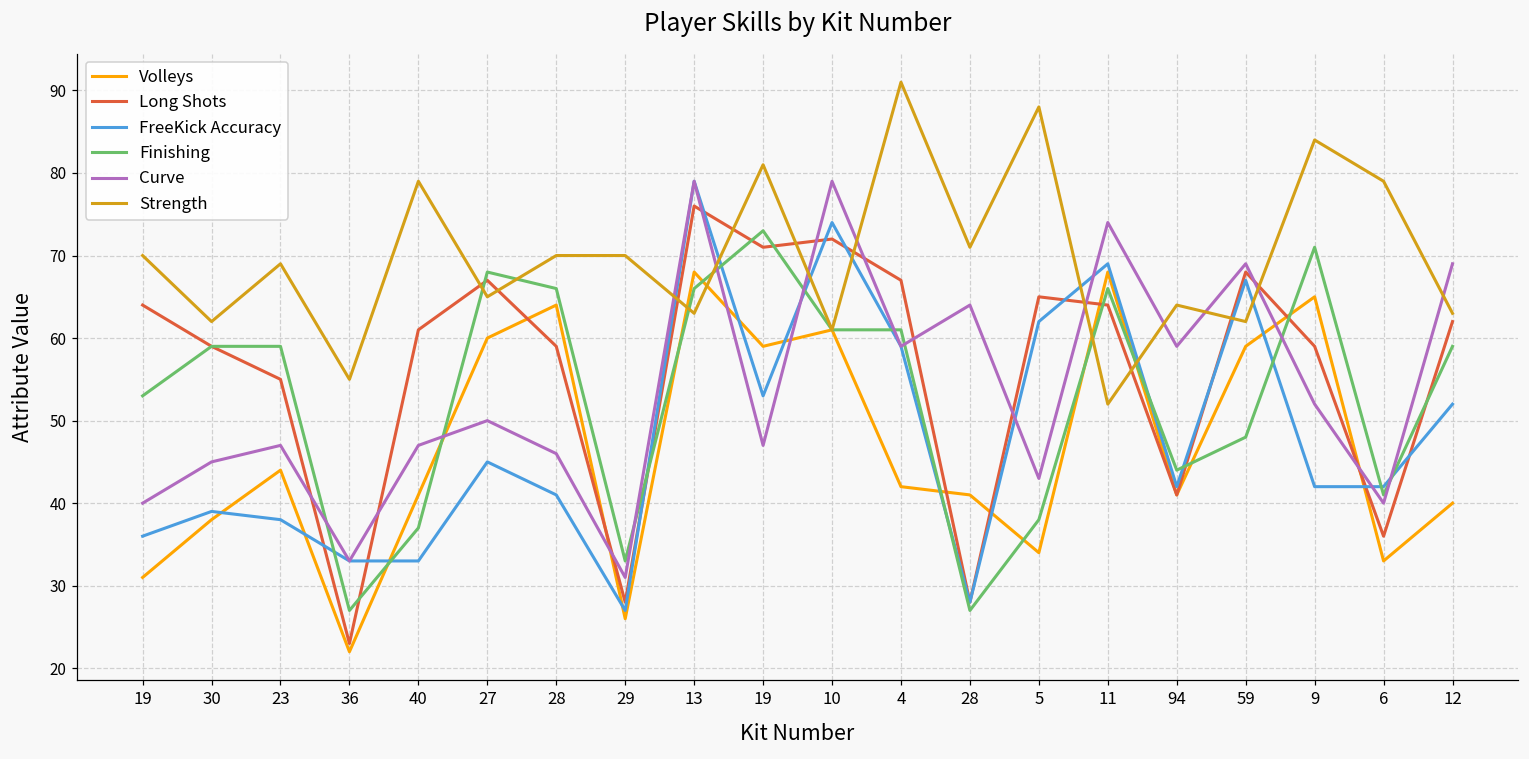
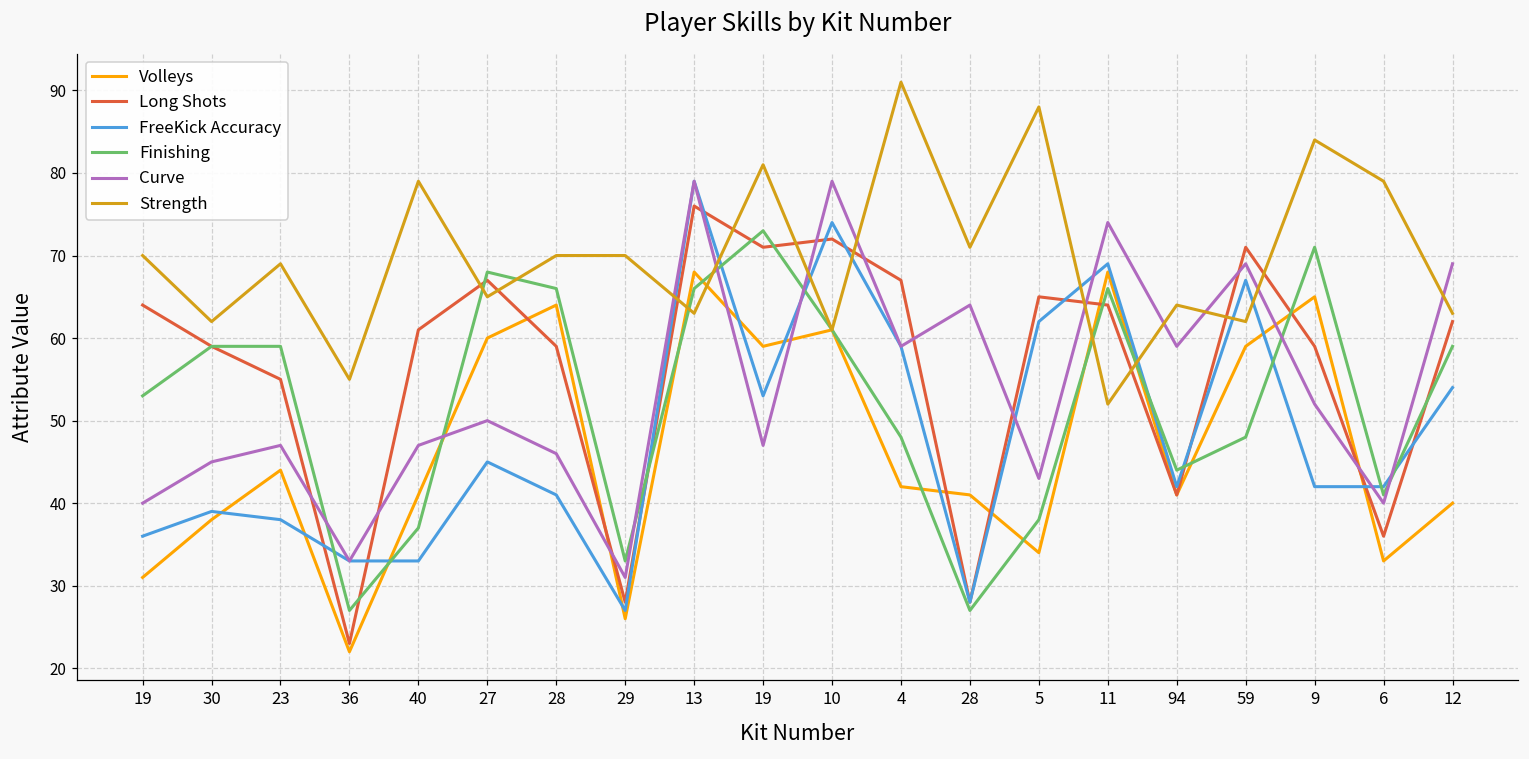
  {
    "Long Shots": {
      "23": 55,
      "36": 23,
      "40": 61,
      "27": 67,
      "29": 28,
      "13": 76,
      "10": 72,
      "4": 67,
      "5": 65,
      "11": 64,
-     "59": 68,
+     "59": 71,
      "9": 59,
      "6": 36,
      "12": 62
    },
    "FreeKick Accuracy": {
      "30": 39,
      "23": 38,
      "40": 33,
      "27": 45,
      "29": 27,
      "10": 74,
      "5": 62,
      "11": 69,
      "94": 42,
      "59": 67,
      "9": 42,
      "6": 42,
-     "12": 52
+     "12": 54
    },
    "Finishing": {
      "23": 59,
      "36": 27,
      "40": 37,
      "27": 68,
      "29": 33,
      "13": 66,
-     "4": 61,
+     "4": 48,
      "5": 38,
      "11": 66,
      "94": 44,
      "59": 48,
      "9": 71,
      "6": 41,
      "12": 59
    },
    "Curve": {
      "30": 45,
      "23": 47,
      "40": 47,
      "27": 50,
      "29": 31,
      "10": 79,
      "5": 43,
      "11": 74,
      "94": 59,
      "59": 69,
      "9": 52,
      "6": 40,
      "12": 69
    }
  }
